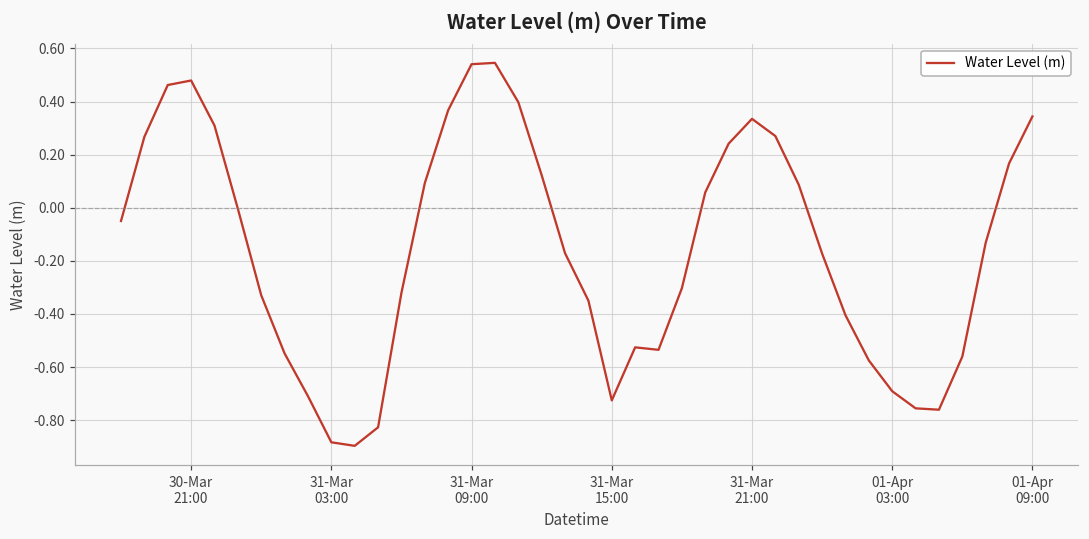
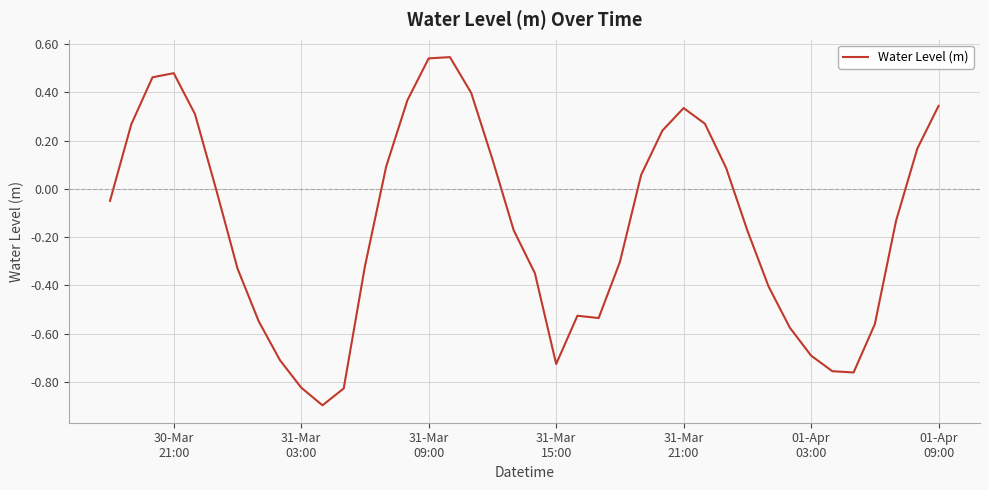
  {
    "30-Mar 21:00": 0.48,
-   "31-Mar 03:00": -0.88,
+   "31-Mar 03:00": -0.82,
    "31-Mar 09:00": 0.54,
    "31-Mar 15:00": -0.73,
    "31-Mar 21:00": 0.33,
    "01-Apr 03:00": -0.69,
    "01-Apr 09:00": 0.34
  }
